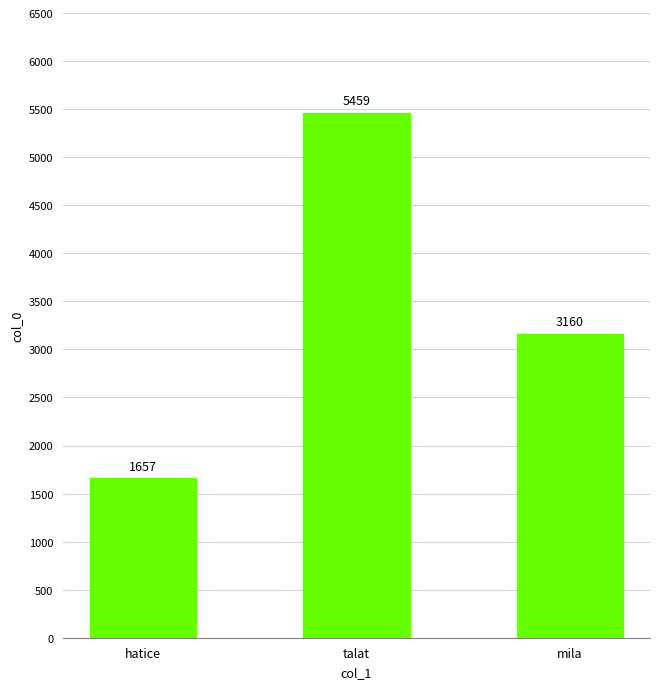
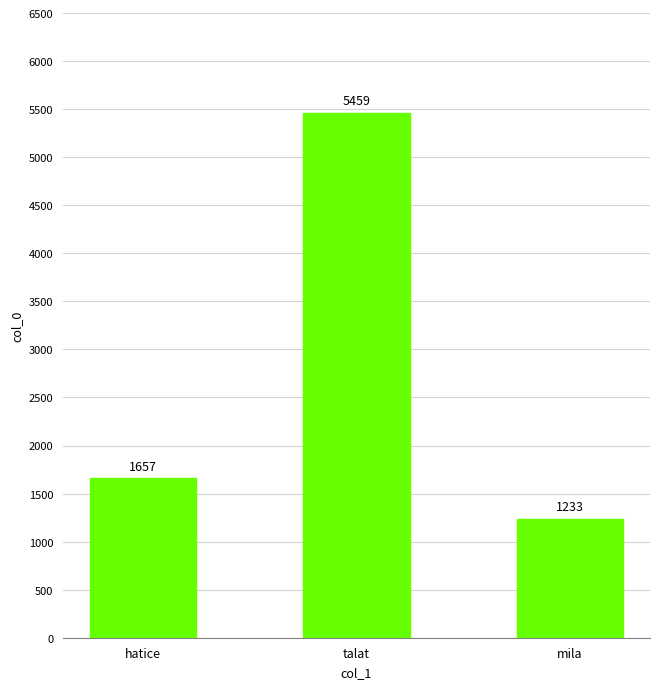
  {
    "hatice": 1657,
    "talat": 5459,
-   "mila": 3160
+   "mila": 1233
  }
